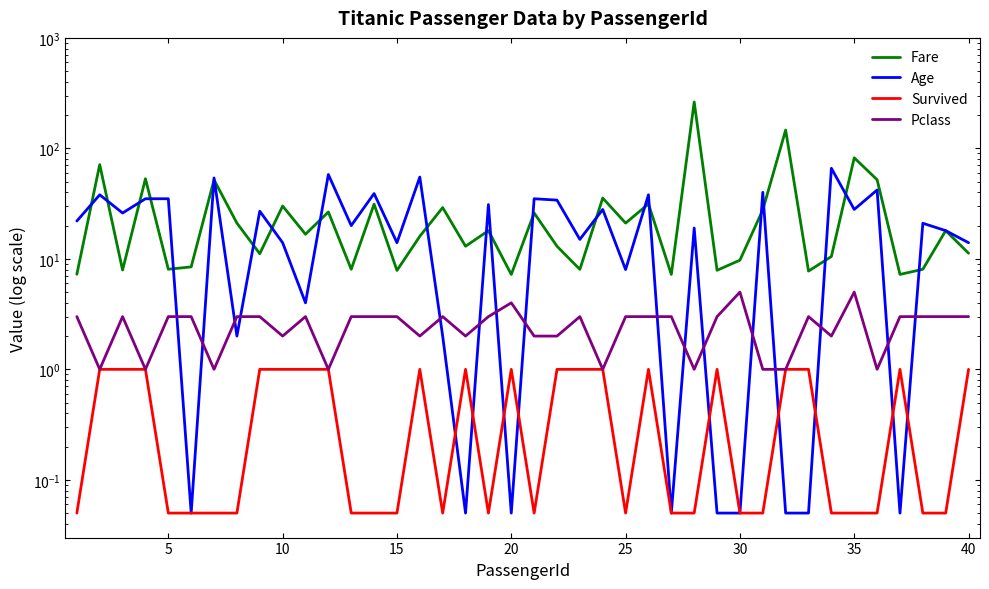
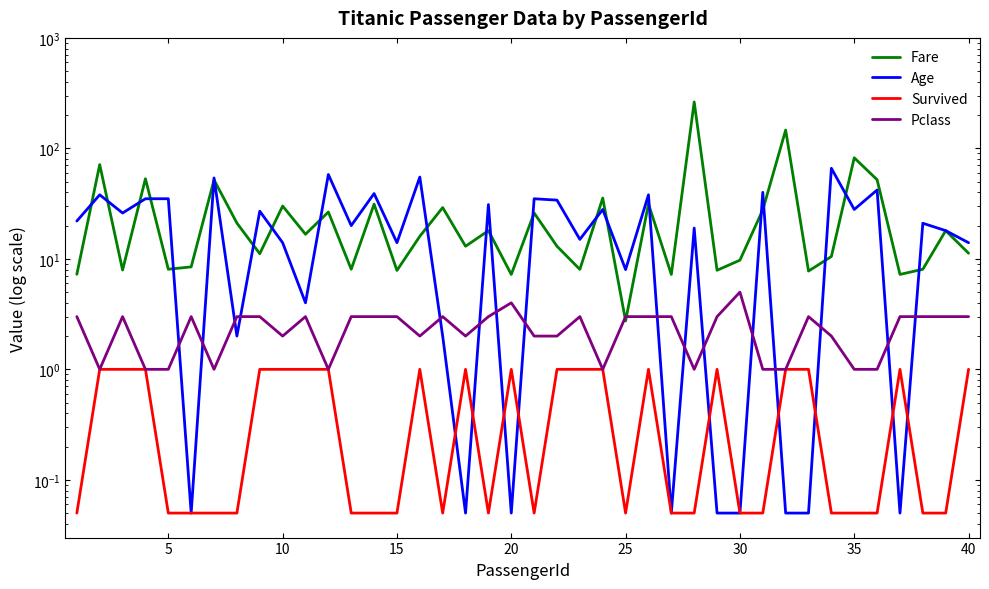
  {
    "Fare": {
      "5": 8,
      "10": 30,
      "15": 8,
      "20": 7,
-     "25": 21,
+     "25": 2.7,
      "30": 10,
      "35": 80,
      "40": 11
    },
    "Age": {
      "5": 35,
      "10": 14,
      "15": 14,
      "20": 0.05,
      "25": 8,
      "35": 28,
      "40": 14
    },
    "Survived": {
      "5": 0.05,
      "10": 1.0,
      "15": 0.05,
      "20": 1.0,
      "25": 0.05,
      "35": 0.05,
      "40": 1.0
    },
    "Pclass": {
-     "5": 3,
+     "5": 1,
      "10": 2,
      "15": 3,
      "20": 4,
      "25": 3,
      "30": 5,
-     "35": 5,
+     "35": 1,
      "40": 3
    }
  }
